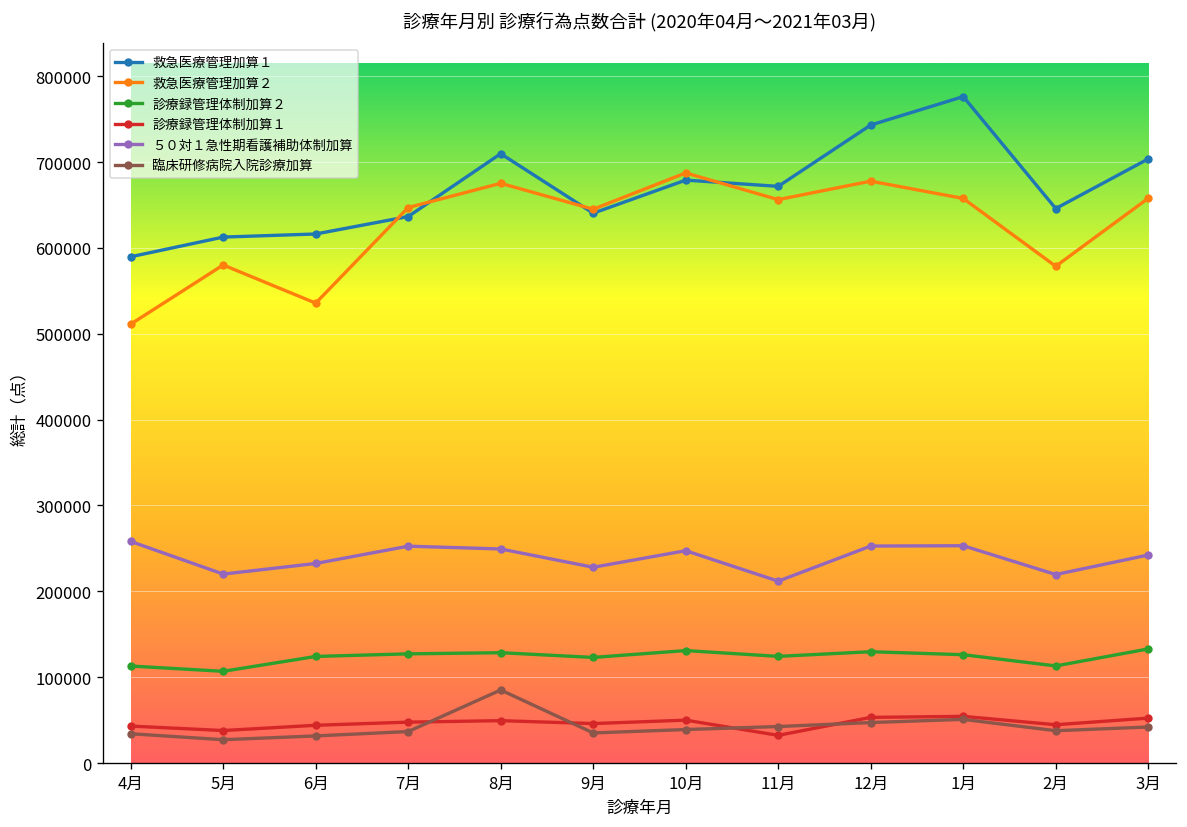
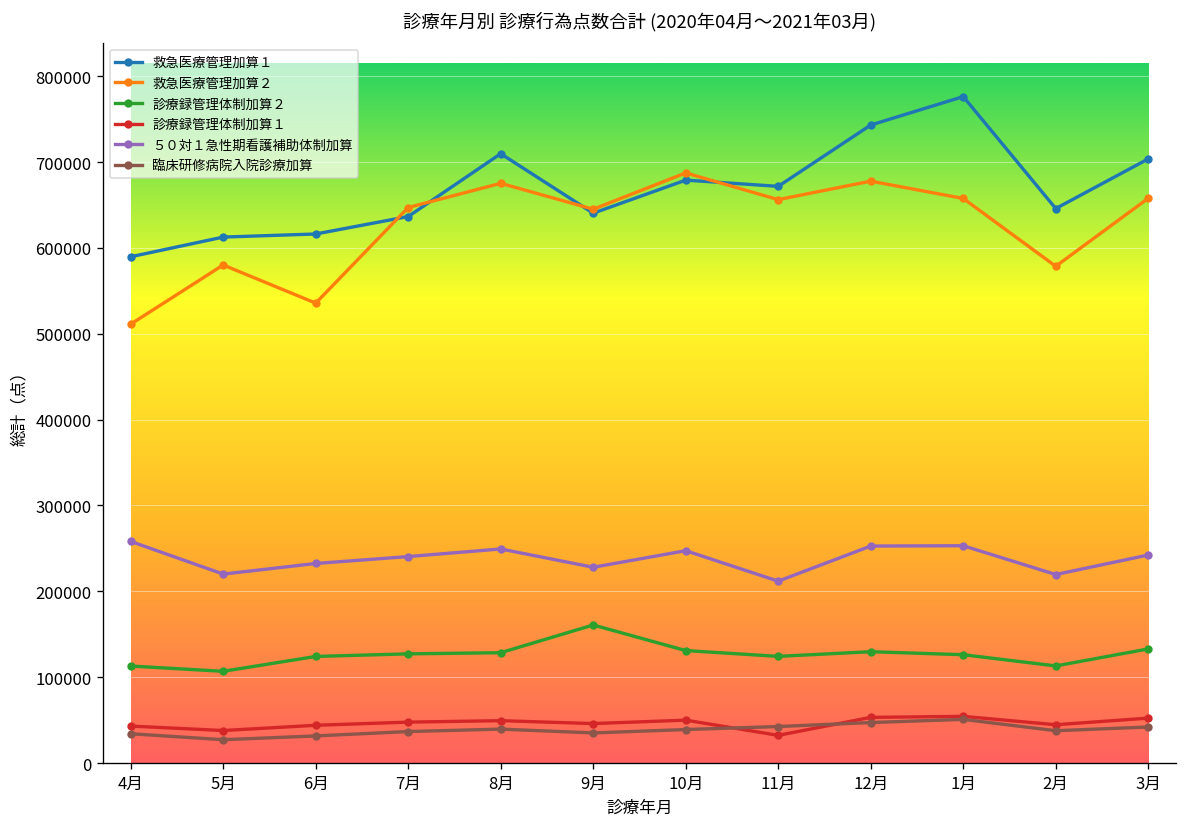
  {
    "救急医療管理加算１": {
      "4月": 590000,
      "5月": 610000,
      "6月": 620000,
      "7月": 640000,
      "8月": 710000,
      "9月": 640000,
      "10月": 680000,
      "11月": 670000,
      "12月": 740000,
      "1月": 780000,
      "2月": 650000,
      "3月": 700000
    },
    "救急医療管理加算２": {
      "4月": 510000,
      "5月": 580000,
      "6月": 540000,
      "7月": 650000,
      "8月": 680000,
      "9月": 650000,
      "10月": 690000,
      "11月": 660000,
      "12月": 680000,
      "1月": 660000,
      "2月": 580000,
      "3月": 660000
    },
    "診療録管理体制加算２": {
      "4月": 110000,
      "5月": 110000,
      "6月": 120000,
      "7月": 130000,
      "8月": 130000,
-     "9月": 120000,
+     "9月": 160000,
      "10月": 130000,
      "11月": 120000,
      "12月": 130000,
      "1月": 130000,
      "2月": 110000,
      "3月": 130000
    },
    "診療録管理体制加算１": {
      "4月": 40000,
      "5月": 40000,
      "6月": 40000,
      "7月": 50000,
      "8月": 50000,
      "9月": 50000,
      "10月": 50000,
      "11月": 30000,
      "12月": 50000,
      "2月": 40000,
      "3月": 50000
    },
    "５０対１急性期看護補助体制加算": {
      "4月": 260000,
      "5月": 220000,
      "6月": 230000,
-     "7月": 250000,
+     "7月": 240000,
      "8月": 250000,
      "9月": 230000,
      "10月": 250000,
      "11月": 210000,
      "12月": 250000,
      "1月": 250000,
      "2月": 220000,
      "3月": 240000
    },
    "臨床研修病院入院診療加算": {
      "4月": 30000,
      "5月": 30000,
      "6月": 30000,
      "7月": 40000,
-     "8月": 90000,
+     "8月": 40000,
      "9月": 40000,
      "10月": 40000,
      "11月": 40000,
      "12月": 50000,
      "2月": 40000,
      "3月": 40000
    }
  }
